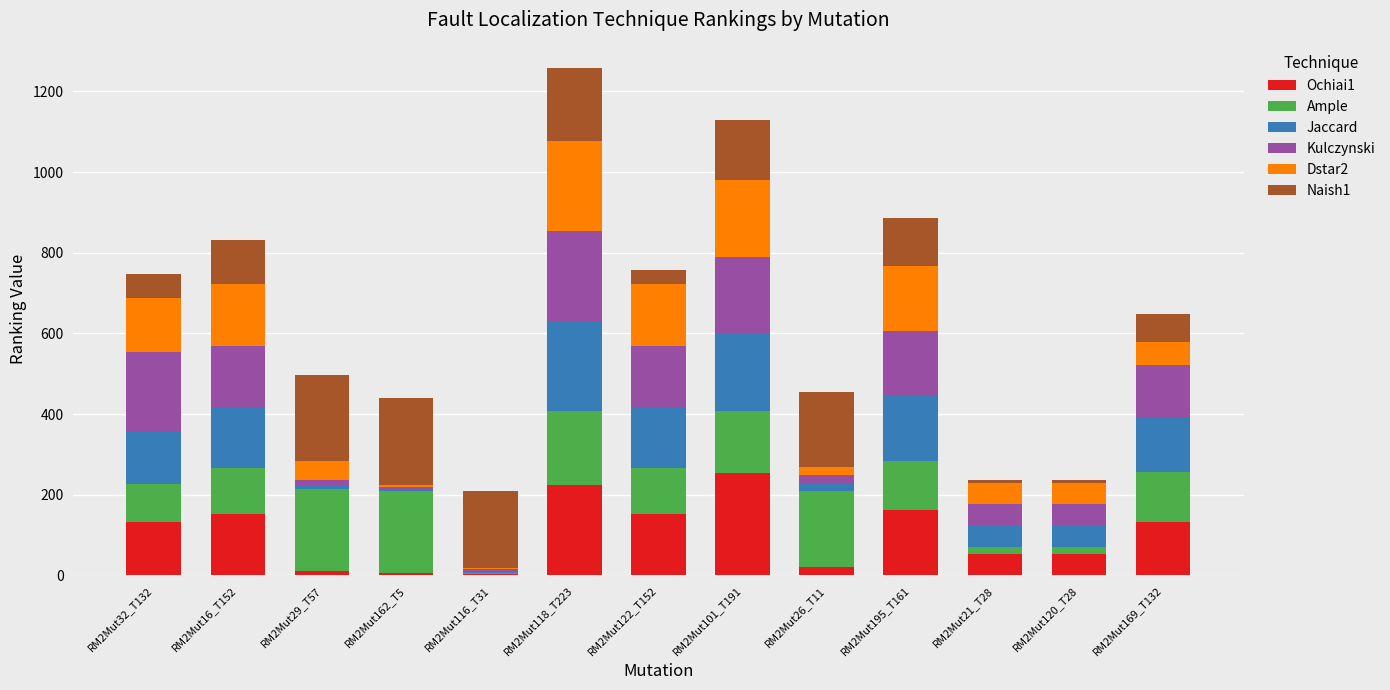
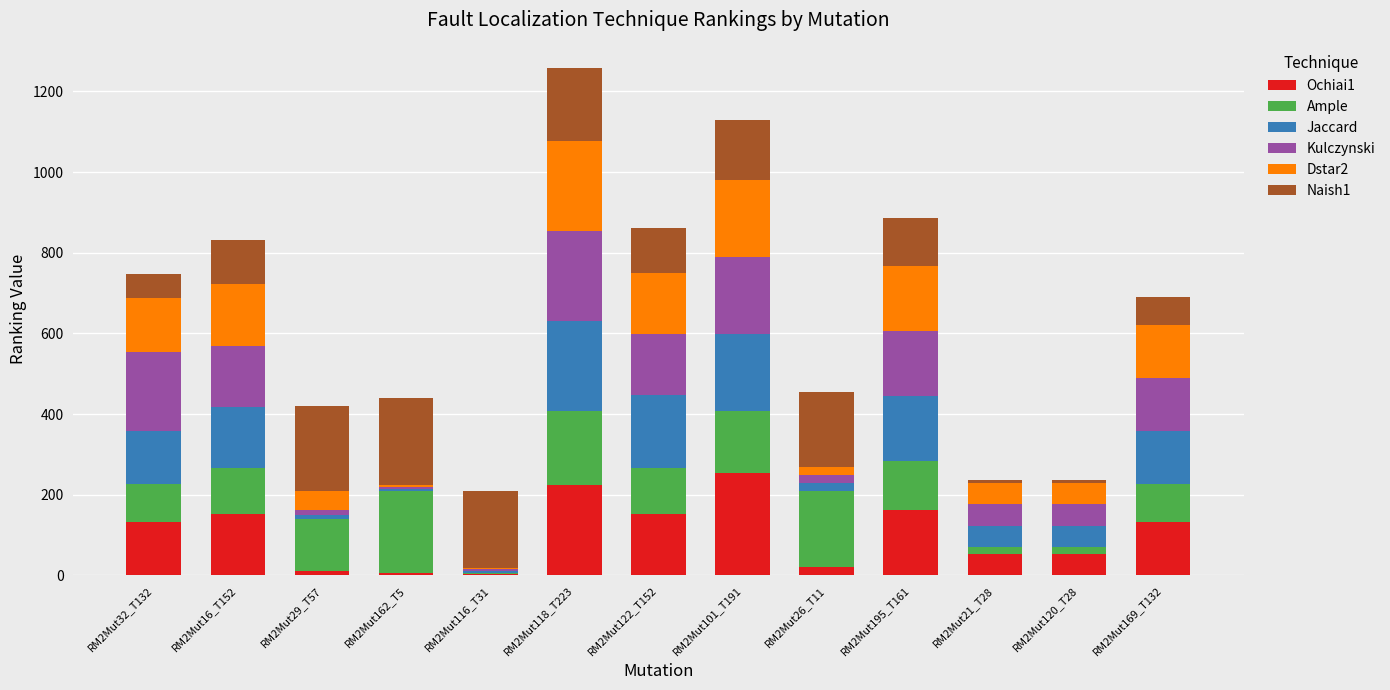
  {
    "Ochiai1": {
      "RM2Mut32_T132": 130,
      "RM2Mut16_T152": 150,
      "RM2Mut29_T57": 10,
      "RM2Mut118_T223": 220,
      "RM2Mut122_T152": 150,
      "RM2Mut101_T191": 250,
      "RM2Mut26_T11": 20,
      "RM2Mut195_T161": 160,
      "RM2Mut21_T28": 50,
      "RM2Mut120_T28": 50,
      "RM2Mut169_T132": 130
    },
    "Ample": {
      "RM2Mut32_T132": 90,
      "RM2Mut16_T152": 110,
-     "RM2Mut29_T57": 200,
+     "RM2Mut29_T57": 130,
      "RM2Mut162_T5": 210,
      "RM2Mut118_T223": 190,
      "RM2Mut122_T152": 110,
      "RM2Mut101_T191": 150,
      "RM2Mut26_T11": 190,
      "RM2Mut195_T161": 120,
      "RM2Mut21_T28": 20,
      "RM2Mut120_T28": 20,
-     "RM2Mut169_T132": 130
+     "RM2Mut169_T132": 90
    },
    "Jaccard": {
      "RM2Mut32_T132": 130,
      "RM2Mut16_T152": 150,
      "RM2Mut29_T57": 10,
      "RM2Mut118_T223": 220,
-     "RM2Mut122_T152": 150,
+     "RM2Mut122_T152": 180,
      "RM2Mut101_T191": 190,
      "RM2Mut26_T11": 20,
      "RM2Mut195_T161": 160,
      "RM2Mut21_T28": 50,
      "RM2Mut120_T28": 50,
      "RM2Mut169_T132": 130
    },
    "Kulczynski": {
      "RM2Mut32_T132": 200,
      "RM2Mut16_T152": 150,
      "RM2Mut29_T57": 10,
      "RM2Mut118_T223": 220,
      "RM2Mut122_T152": 150,
      "RM2Mut101_T191": 190,
      "RM2Mut26_T11": 20,
      "RM2Mut195_T161": 160,
      "RM2Mut21_T28": 50,
      "RM2Mut120_T28": 50,
      "RM2Mut169_T132": 130
    },
    "Dstar2": {
      "RM2Mut32_T132": 130,
      "RM2Mut16_T152": 150,
      "RM2Mut29_T57": 50,
      "RM2Mut118_T223": 220,
      "RM2Mut122_T152": 150,
      "RM2Mut101_T191": 190,
      "RM2Mut26_T11": 20,
      "RM2Mut195_T161": 160,
      "RM2Mut21_T28": 50,
      "RM2Mut120_T28": 50,
-     "RM2Mut169_T132": 60
+     "RM2Mut169_T132": 130
    },
    "Naish1": {
      "RM2Mut32_T132": 60,
      "RM2Mut16_T152": 110,
      "RM2Mut29_T57": 210,
      "RM2Mut162_T5": 220,
      "RM2Mut116_T31": 190,
      "RM2Mut118_T223": 180,
-     "RM2Mut122_T152": 40,
+     "RM2Mut122_T152": 110,
      "RM2Mut101_T191": 150,
      "RM2Mut26_T11": 190,
      "RM2Mut195_T161": 120,
      "RM2Mut21_T28": 10,
      "RM2Mut120_T28": 10,
      "RM2Mut169_T132": 70
    }
  }
